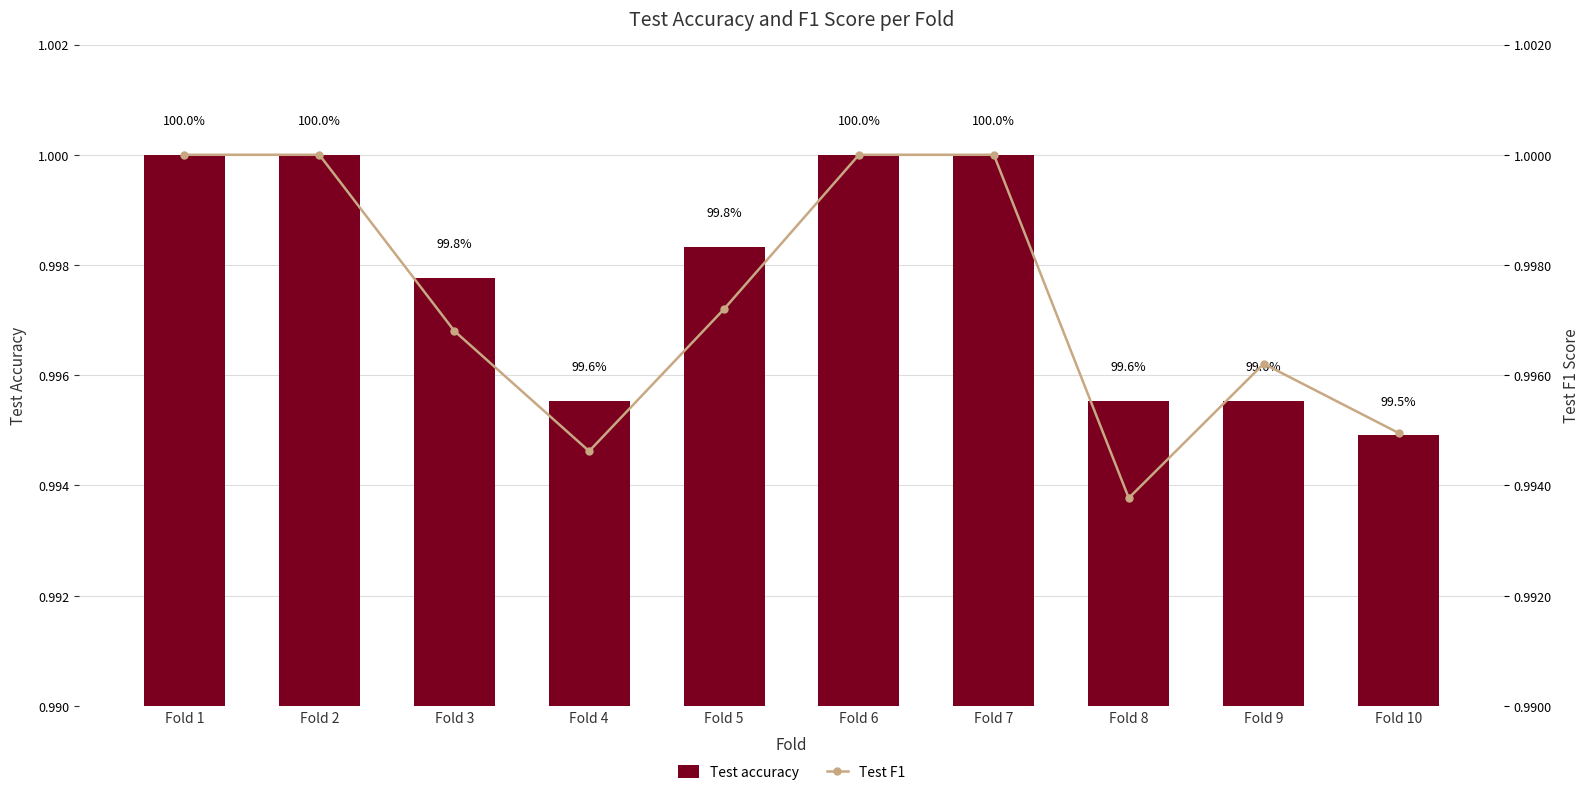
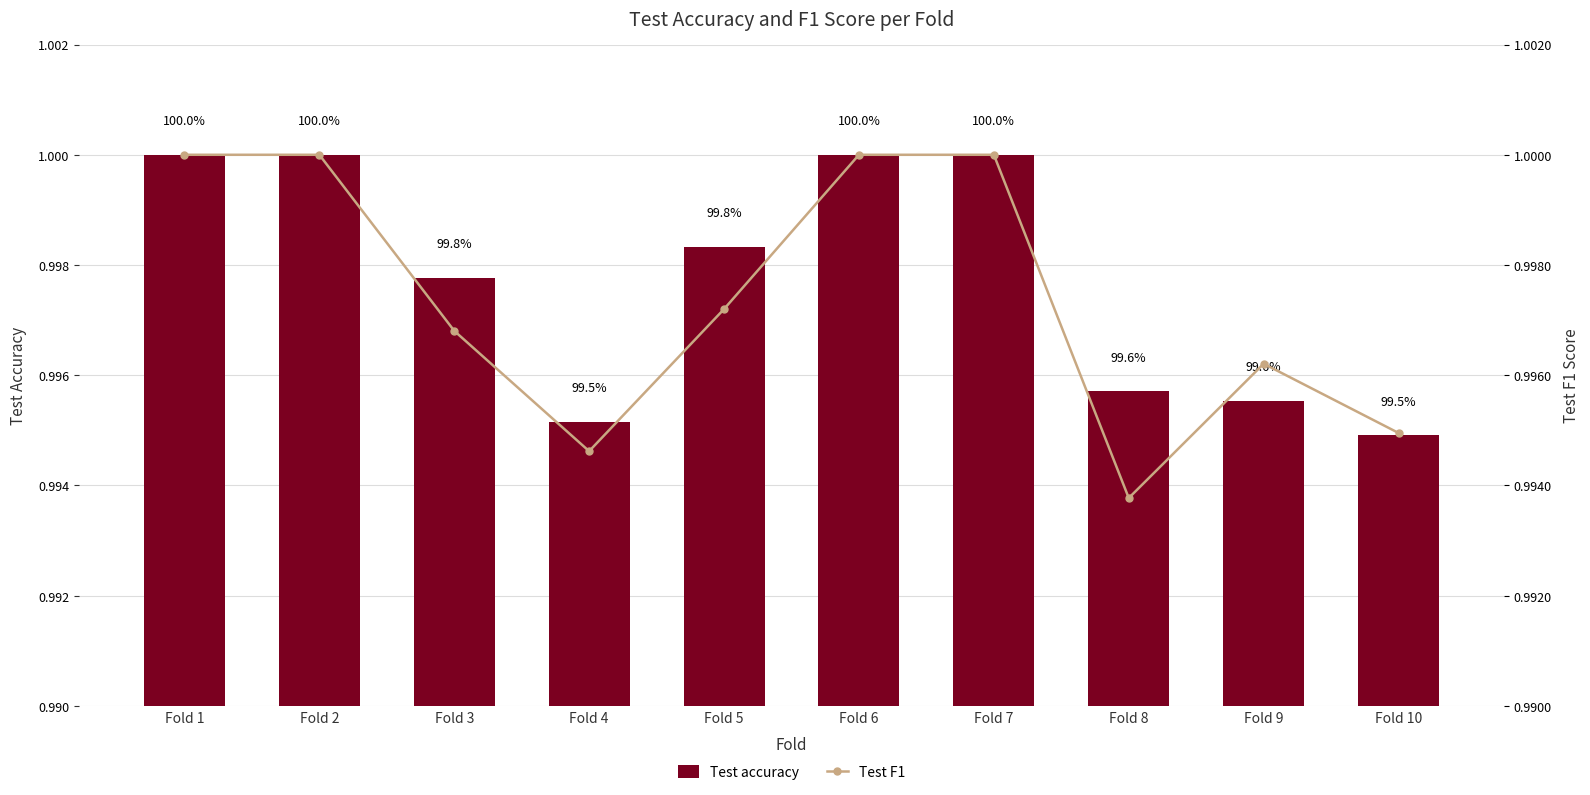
  {
    "Test accuracy": {
-     "Fold 4": "99.6%",
-     "Fold 8": "0.9955"
+     "Fold 4": "99.5%",
+     "Fold 8": "0.9957"
    },
    "Test F1": {
      "Fold 9": "99.6%"
    }
  }
